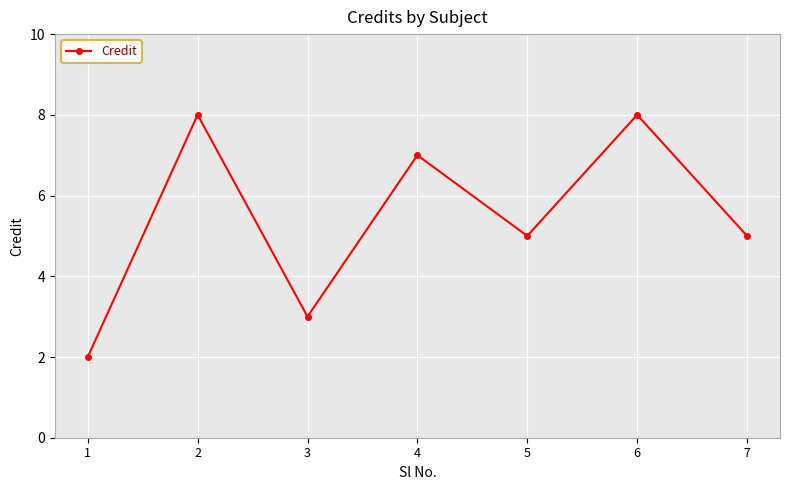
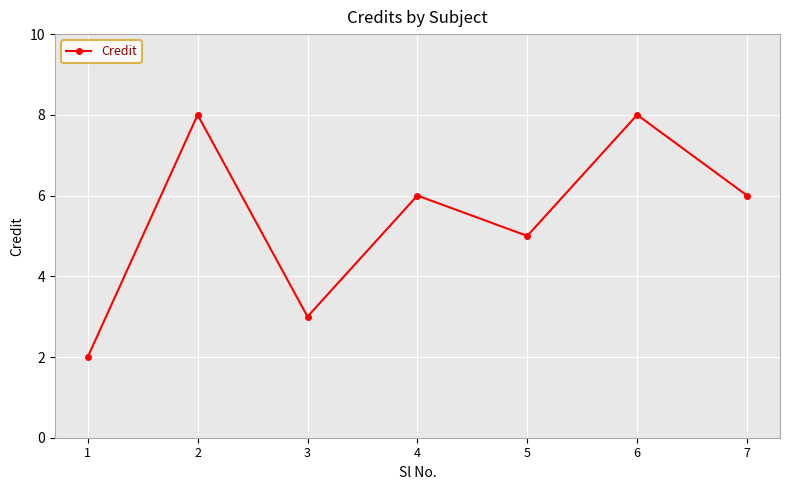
  {
    "1": 2,
    "2": 8,
    "3": 3,
-   "4": 7,
+   "4": 6,
    "5": 5,
    "6": 8,
-   "7": 5
+   "7": 6
  }
